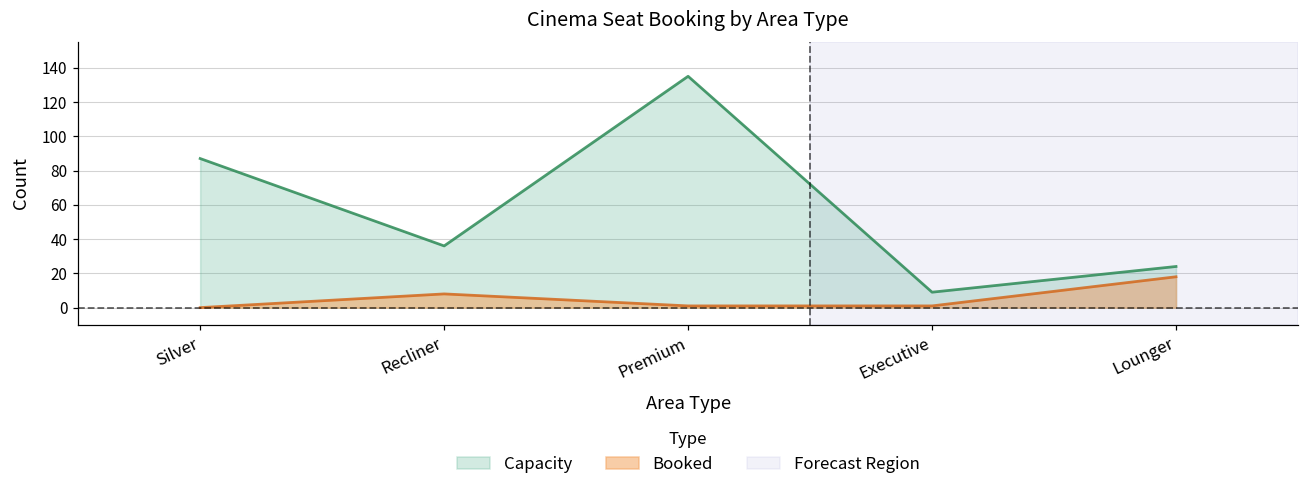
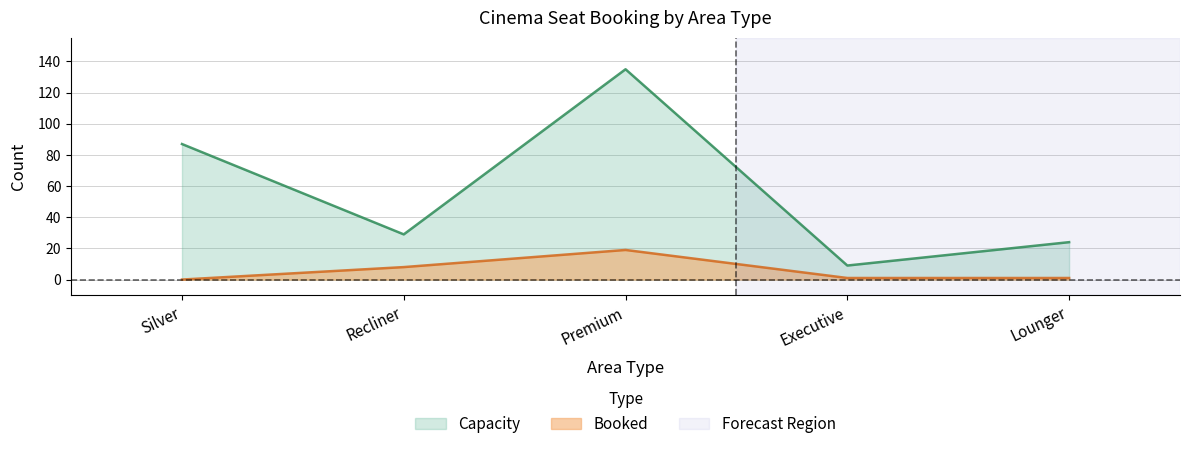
  {
    "Capacity": {
      "Silver": 87,
-     "Recliner": 36,
+     "Recliner": 29,
      "Premium": 135,
      "Executive": 9,
      "Lounger": 24
    },
    "Booked": {
      "Silver": 0,
      "Recliner": 8,
-     "Premium": 1,
+     "Premium": 19,
      "Executive": 1,
-     "Lounger": 18
+     "Lounger": 1
    }
  }
